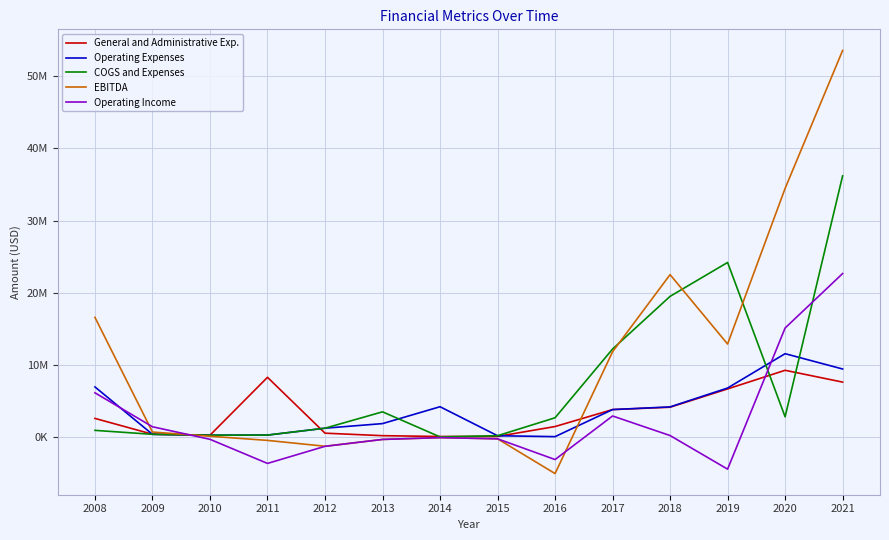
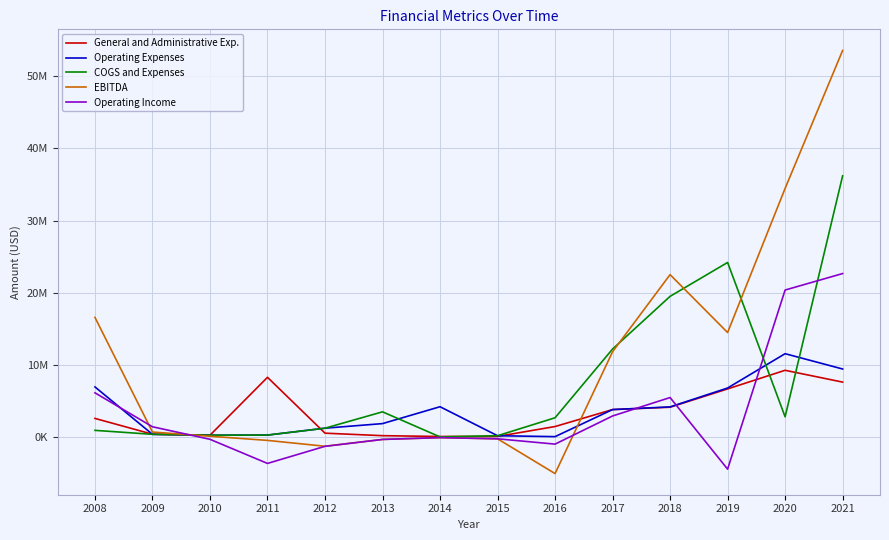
  {
    "General and Administrative Exp.": {
      "2008": 3000000,
      "2011": 8000000,
      "2012": 1000000,
      "2013": 0,
      "2016": 1000000,
      "2020": 9000000,
      "2021": 8000000
    },
    "Operating Expenses": {
      "2008": 7000000,
      "2013": 2000000,
      "2014": 4000000,
      "2016": 0,
      "2020": 12000000,
      "2021": 9000000
    },
    "COGS and Expenses": {
      "2008": 1000000,
      "2013": 4000000,
      "2016": 3000000,
      "2017": 12000000,
      "2018": 20000000,
      "2019": 24000000,
      "2020": 3000000,
      "2021": 36000000
    },
    "EBITDA": {
      "2008": 17000000,
      "2011": 0,
      "2016": -5000000,
      "2017": 12000000,
      "2018": 23000000,
-     "2019": 13000000,
+     "2019": 14000000,
      "2020": 34000000,
      "2021": 54000000
    },
    "Operating Income": {
      "2008": 6000000,
      "2009": 1000000,
      "2010": 0,
      "2011": -4000000,
-     "2016": -3000000,
+     "2016": -1000000,
      "2017": 3000000,
-     "2018": 0,
+     "2018": 5000000,
      "2019": -4000000,
-     "2020": 15000000,
+     "2020": 20000000,
      "2021": 23000000
    }
  }
